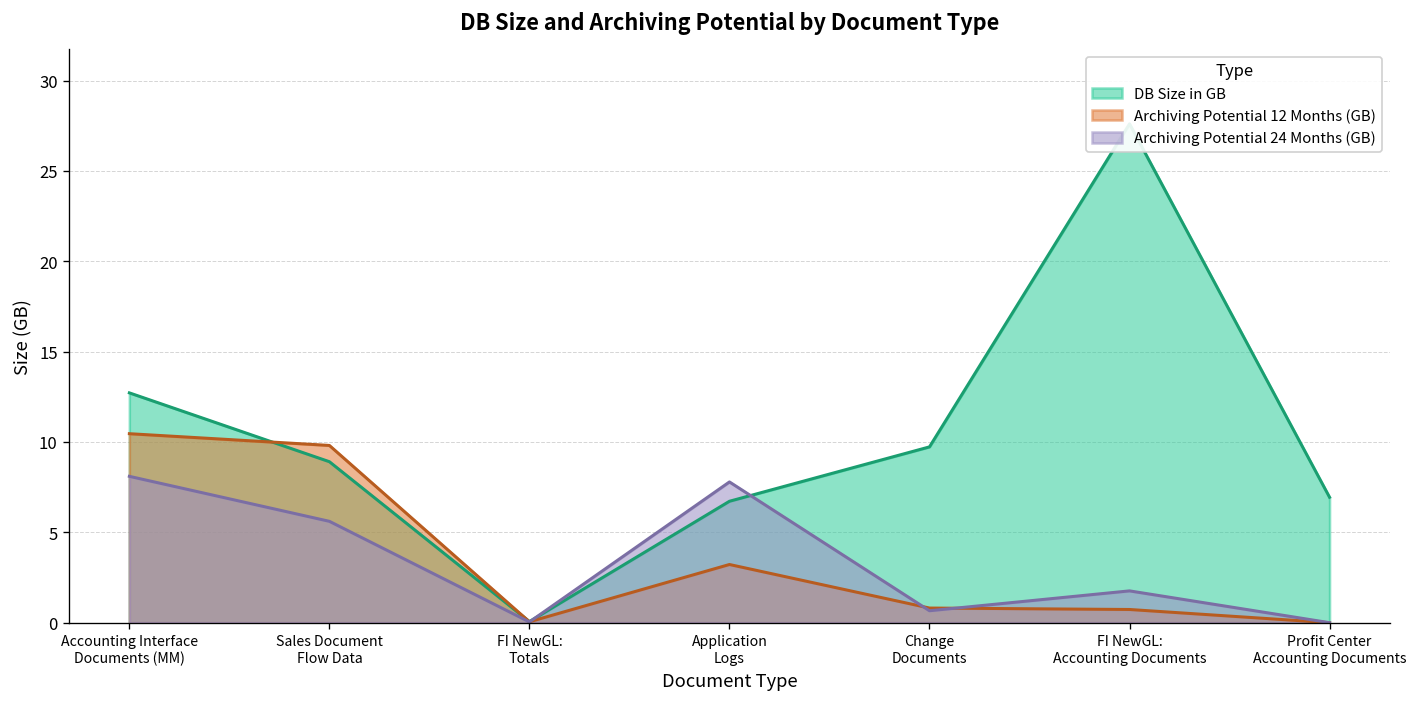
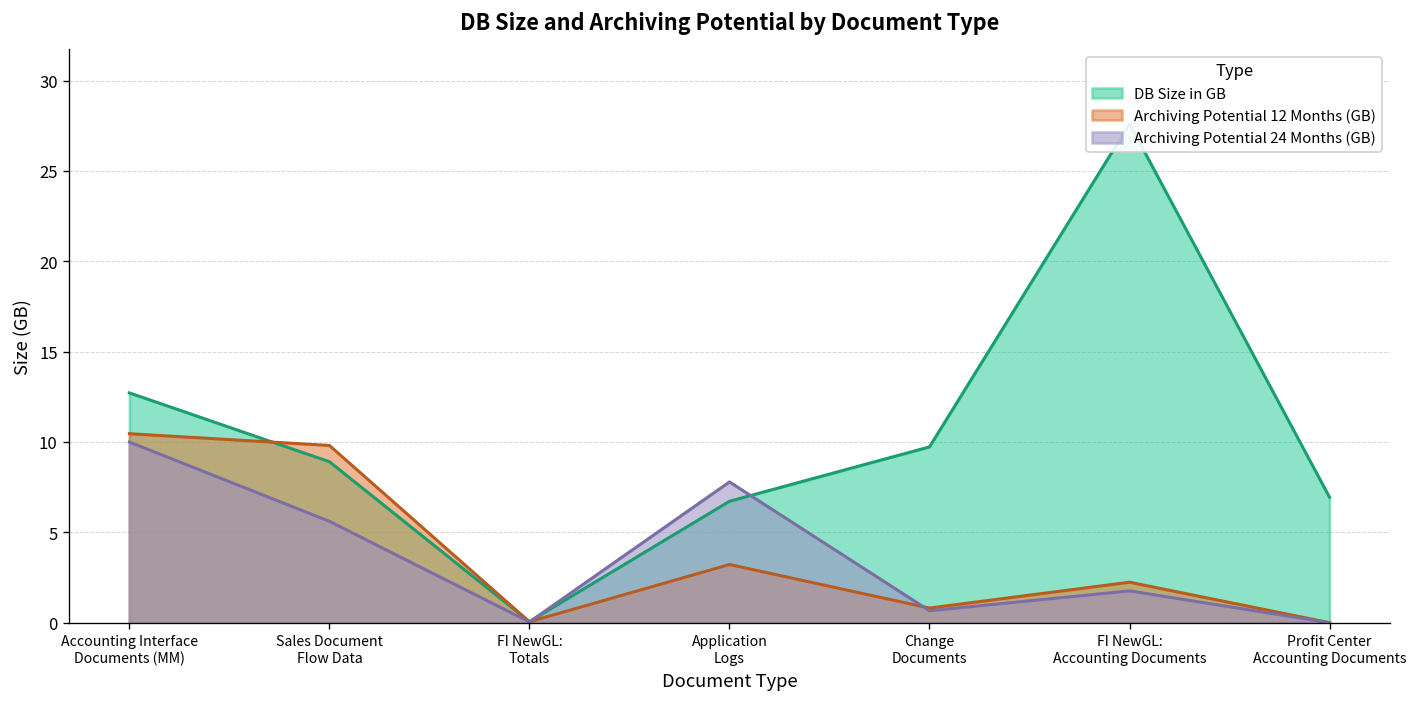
  {
    "DB Size in GB": {
      "Accounting Interface Documents (MM)": 12.7,
      "Sales Document Flow Data": 8.9,
      "Application Logs": 6.7,
      "Change Documents": 9.7,
      "Profit Center Accounting Documents": 6.9
    },
    "Archiving Potential 12 Months (GB)": {
      "Accounting Interface Documents (MM)": 10.5,
      "Sales Document Flow Data": 9.8,
      "Application Logs": 3.2,
-     "FI NewGL: Accounting Documents": 0.7
+     "FI NewGL: Accounting Documents": 2.2
    },
    "Archiving Potential 24 Months (GB)": {
-     "Accounting Interface Documents (MM)": 8.1,
+     "Accounting Interface Documents (MM)": 10.0,
      "Sales Document Flow Data": 5.6,
      "Application Logs": 7.8,
      "FI NewGL: Accounting Documents": 1.8
    }
  }
